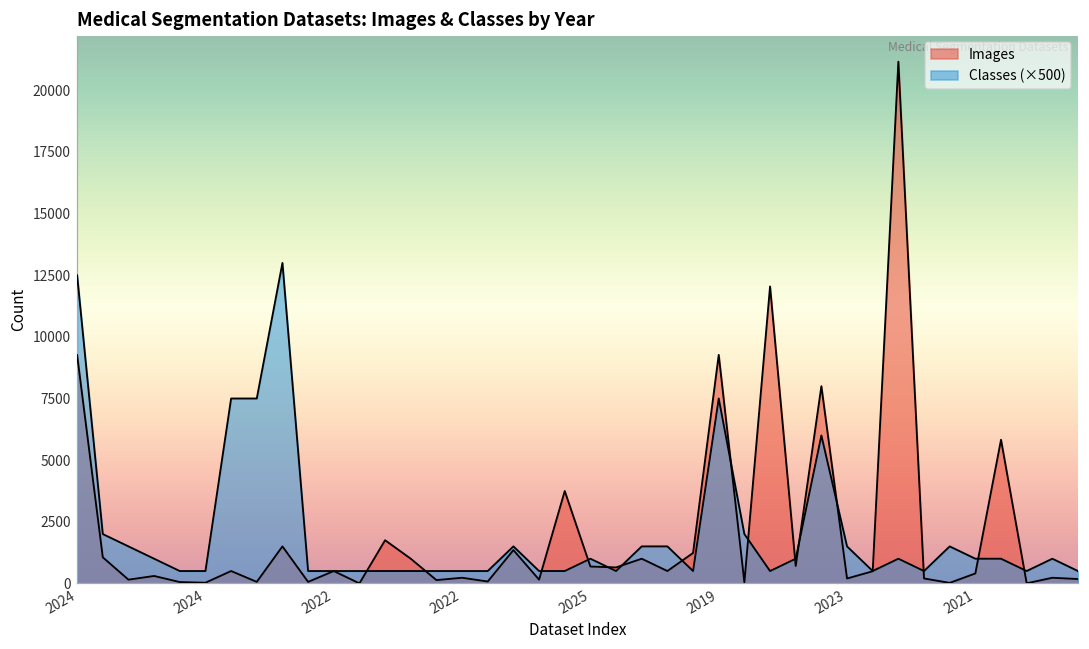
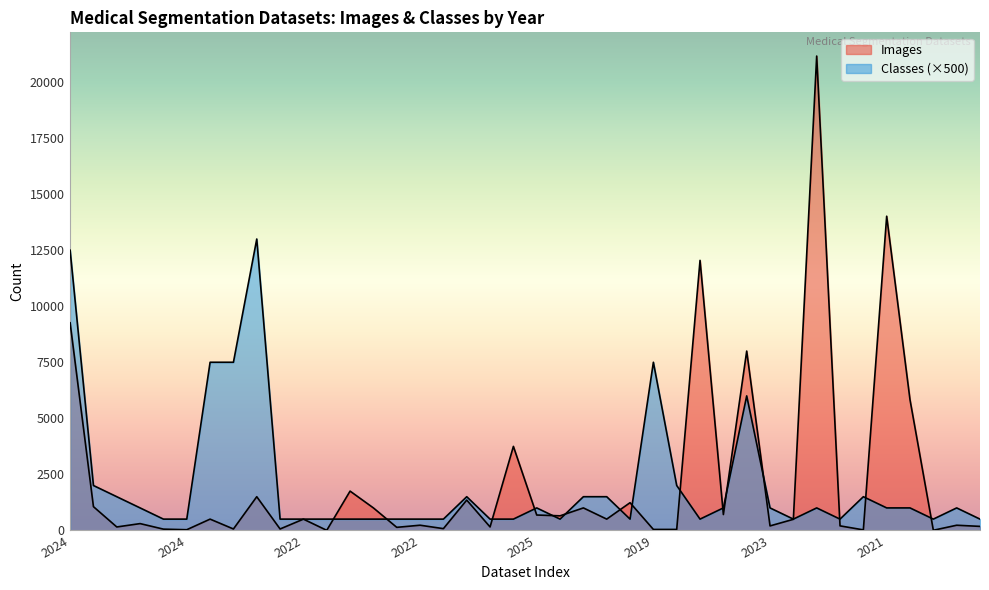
  {
    "Images": {
      "2025": 700,
-     "2019": 9300,
+     "2019": 0,
      "2023": 200,
-     "2021": 400
+     "2021": 14000
    },
    "Classes (×500)": {
      "2025": 1000,
      "2019": 7500,
-     "2023": 1500,
+     "2023": 1000,
      "2021": 1000
    }
  }
